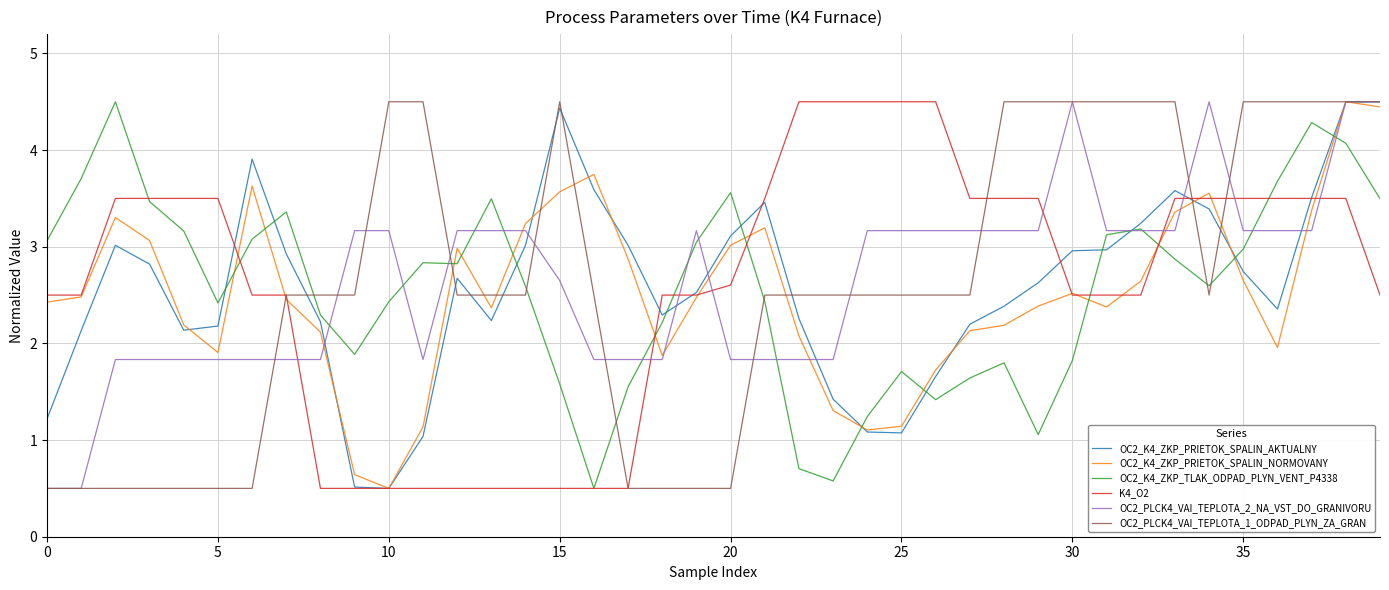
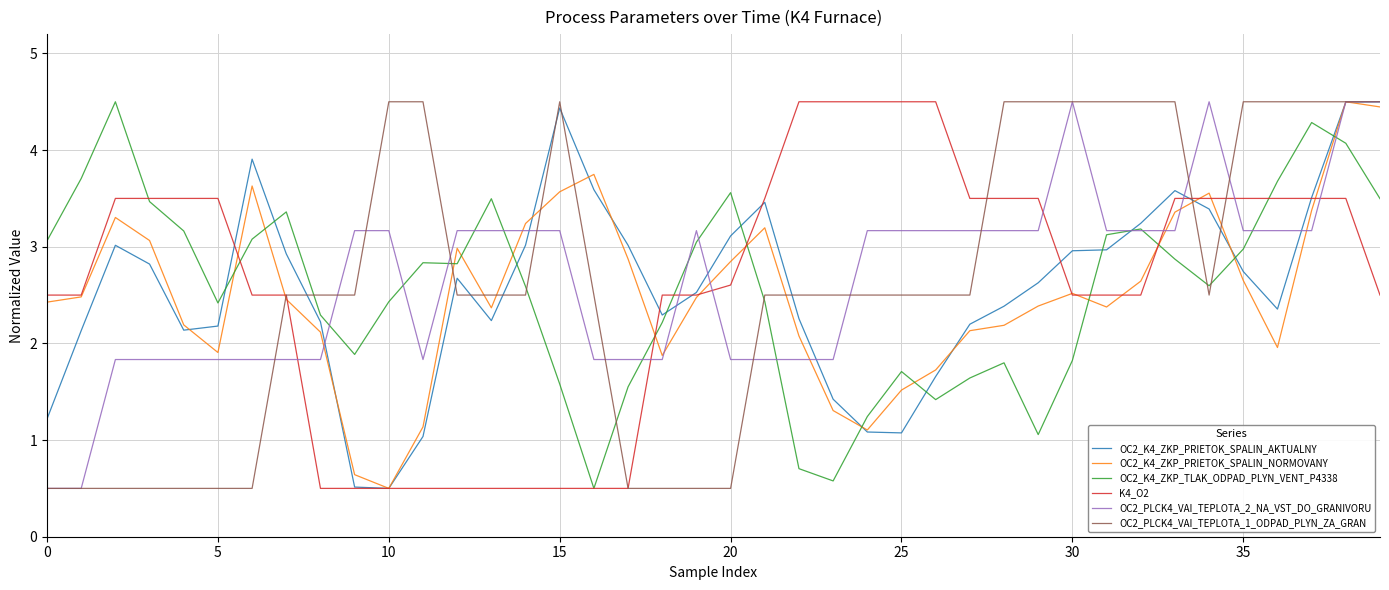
  {
    "OC2_K4_ZKP_PRIETOK_SPALIN_AKTUALNY": {
      "0": 1.2,
      "5": 2.2,
      "15": 4.4,
      "20": 3.1,
      "25": 1.1,
      "30": 3.0,
      "35": 2.7
    },
    "OC2_K4_ZKP_PRIETOK_SPALIN_NORMOVANY": {
      "0": 2.4,
      "5": 1.9,
      "15": 3.6,
-     "20": 3.0,
-     "25": 1.1,
+     "20": 2.8,
+     "25": 1.5,
      "35": 2.7
    },
    "OC2_K4_ZKP_TLAK_ODPAD_PLYN_VENT_P4338": {
      "0": 3.1,
      "5": 2.4,
      "10": 2.4,
      "15": 1.6,
      "20": 3.6,
      "25": 1.7,
      "30": 1.8,
      "35": 3.0
    },
    "K4_O2": {
      "0": 2.5,
      "5": 3.5,
      "15": 0.5,
      "20": 2.6,
      "25": 4.5,
      "35": 3.5
    },
    "OC2_PLCK4_VAI_TEPLOTA_2_NA_VST_DO_GRANIVORU": {
      "5": 1.8,
      "10": 3.2,
-     "15": 2.7,
+     "15": 3.2,
      "20": 1.8,
      "25": 3.2,
      "35": 3.2
    },
    "OC2_PLCK4_VAI_TEPLOTA_1_ODPAD_PLYN_ZA_GRAN": {
      "5": 0.5,
      "10": 4.5,
      "15": 4.5,
      "20": 0.5,
      "25": 2.5,
      "35": 4.5
    }
  }
